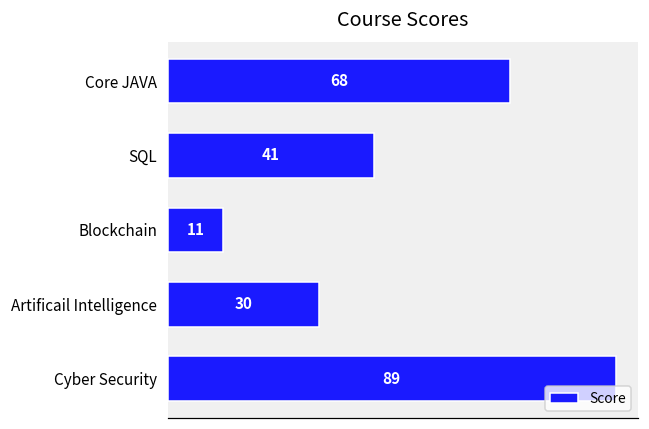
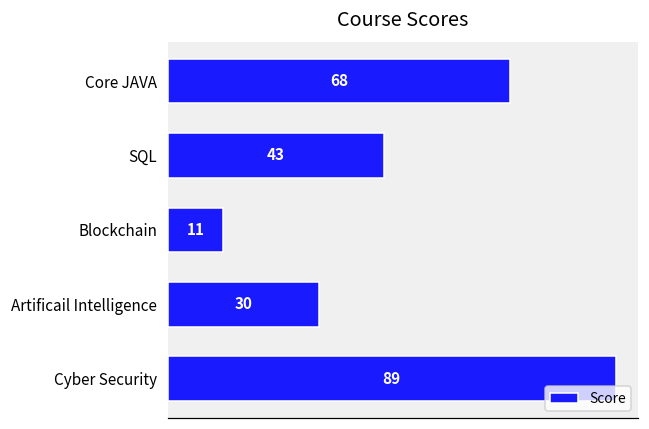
  {
    "Core JAVA": 68,
-   "SQL": 41,
+   "SQL": 43,
    "Blockchain": 11,
    "Artificail Intelligence": 30,
    "Cyber Security": 89
  }
